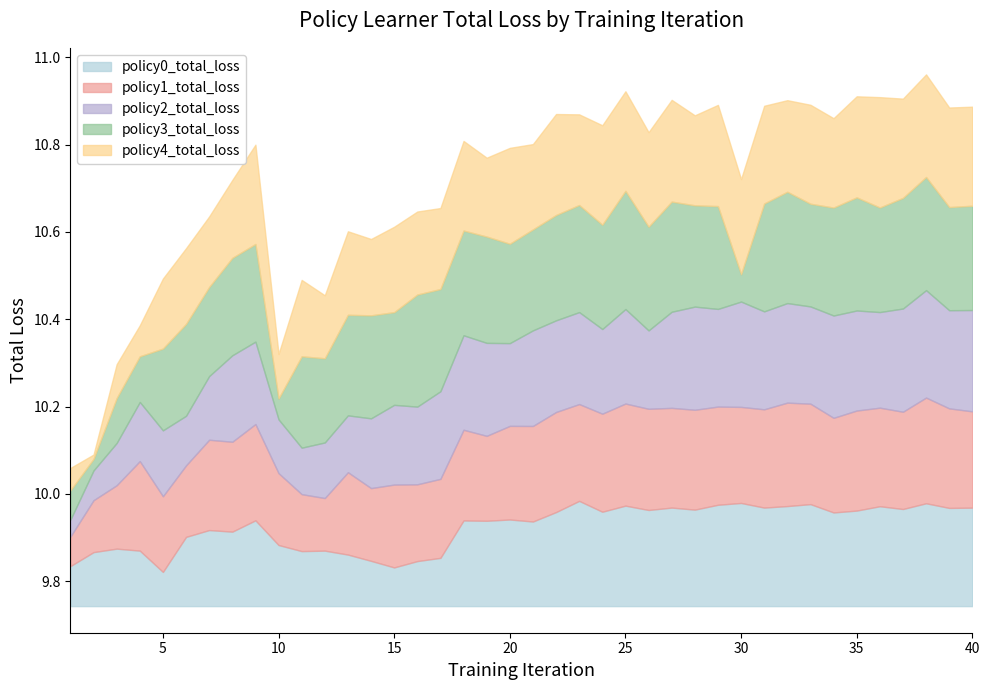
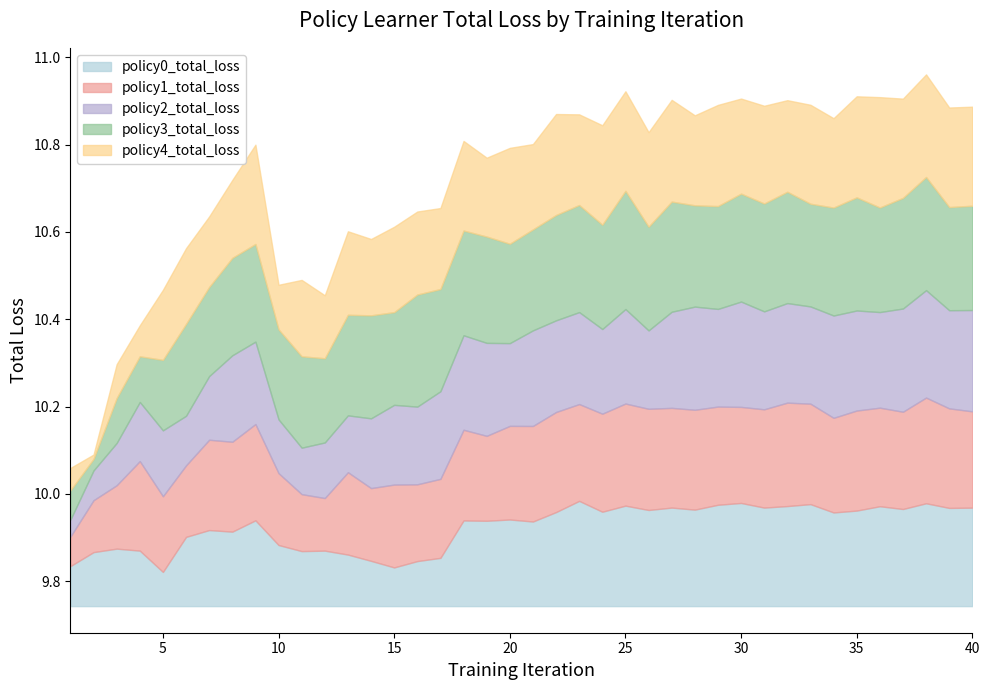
  {
    "policy3_total_loss": {
-     "5": 0.19,
-     "10": 0.05,
+     "5": 0.16,
+     "10": 0.21,
      "15": 0.21,
      "20": 0.23,
      "25": 0.27,
-     "30": 0.06,
+     "30": 0.25,
      "35": 0.26,
      "40": 0.24
    }
  }
